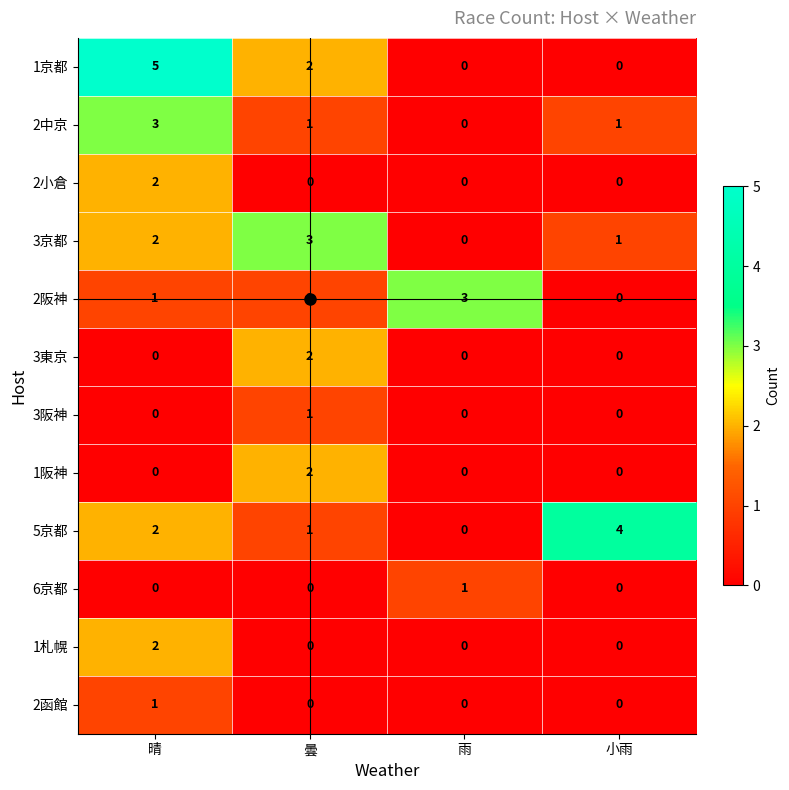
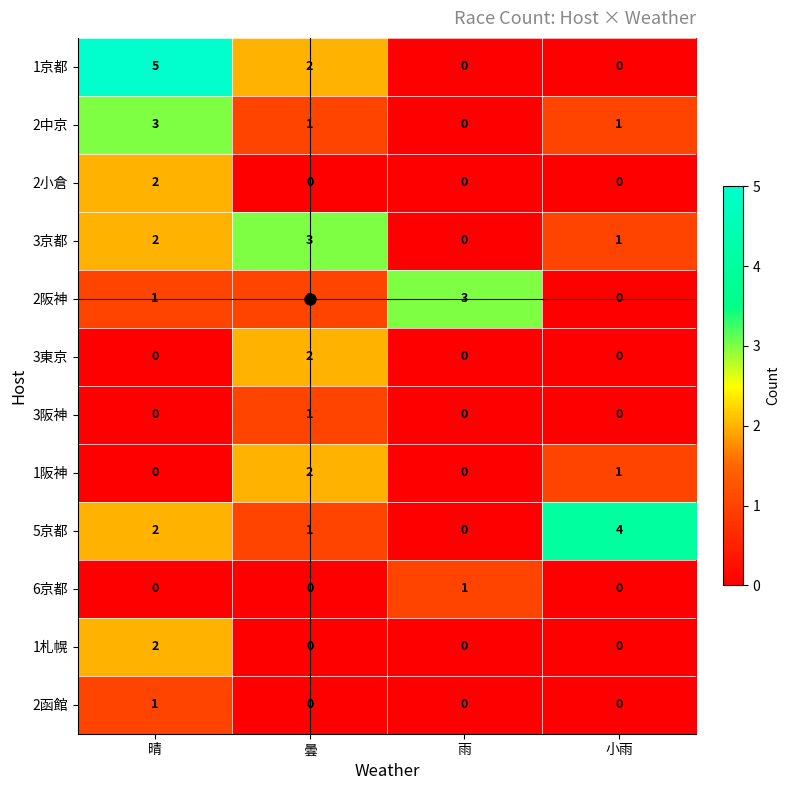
  {
    "1京都": {
      "晴": 5,
      "曇": 2,
      "雨": 0,
      "小雨": 0
    },
    "2中京": {
      "晴": 3,
      "曇": 1,
      "雨": 0,
      "小雨": 1
    },
    "2小倉": {
      "晴": 2,
      "曇": 0,
      "雨": 0,
      "小雨": 0
    },
    "3京都": {
      "晴": 2,
      "曇": 3,
      "雨": 0,
      "小雨": 1
    },
    "2阪神": {
      "晴": 1,
      "雨": 3,
      "小雨": 0
    },
    "3東京": {
      "晴": 0,
      "曇": 2,
      "雨": 0,
      "小雨": 0
    },
    "3阪神": {
      "晴": 0,
      "曇": 1,
      "雨": 0,
      "小雨": 0
    },
    "1阪神": {
      "晴": 0,
      "曇": 2,
      "雨": 0,
-     "小雨": 0
+     "小雨": 1
    },
    "5京都": {
      "晴": 2,
      "曇": 1,
      "雨": 0,
      "小雨": 4
    },
    "6京都": {
      "晴": 0,
      "曇": 0,
      "雨": 1,
      "小雨": 0
    },
    "1札幌": {
      "晴": 2,
      "曇": 0,
      "雨": 0,
      "小雨": 0
    },
    "2函館": {
      "晴": 1,
      "曇": 0,
      "雨": 0,
      "小雨": 0
    }
  }
